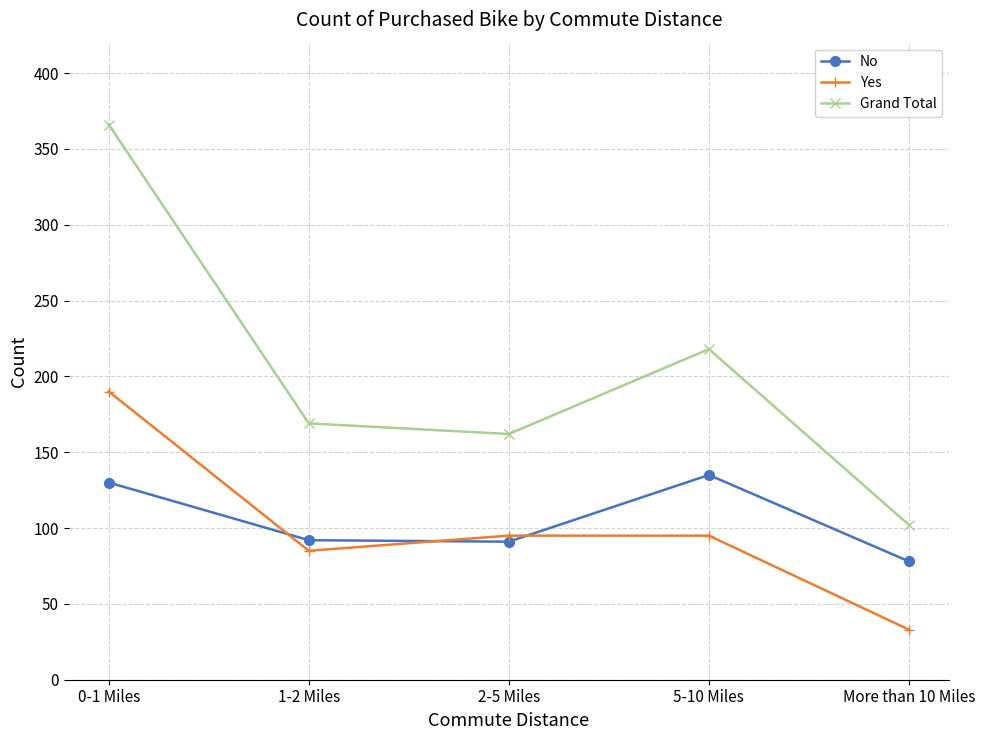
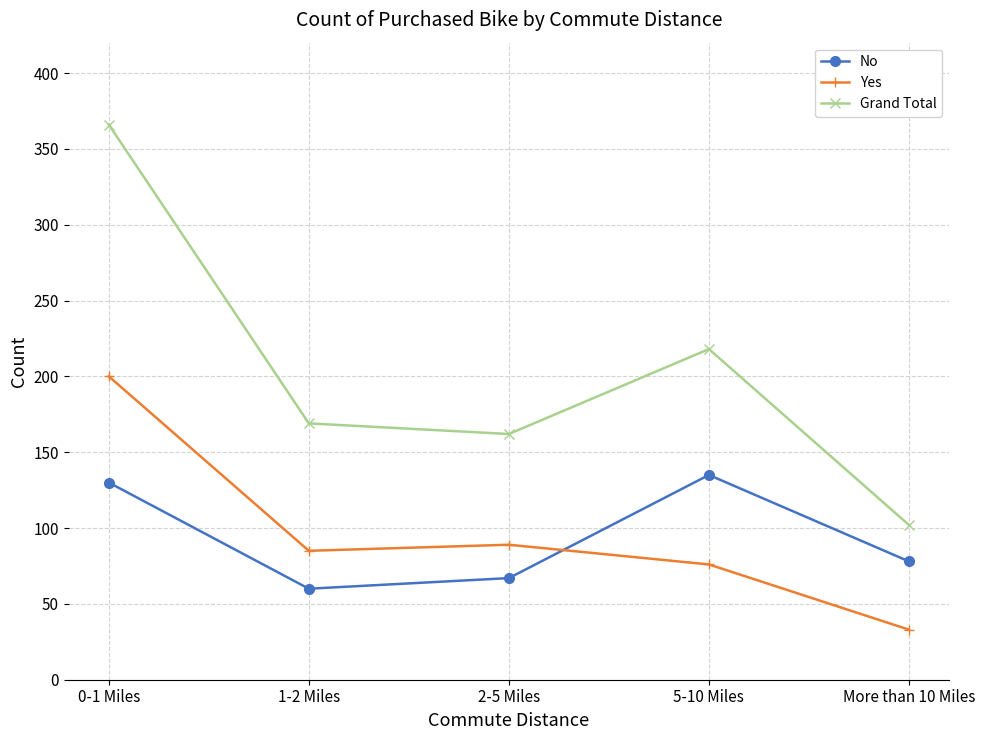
  {
    "No": {
      "0-1 Miles": 130,
-     "1-2 Miles": 92,
-     "2-5 Miles": 91,
+     "1-2 Miles": 60,
+     "2-5 Miles": 67,
      "5-10 Miles": 135,
      "More than 10 Miles": 78
    },
    "Yes": {
-     "0-1 Miles": 190,
+     "0-1 Miles": 200,
      "1-2 Miles": 85,
-     "2-5 Miles": 95,
-     "5-10 Miles": 95,
+     "2-5 Miles": 89,
+     "5-10 Miles": 76,
      "More than 10 Miles": 33
    },
    "Grand Total": {
      "0-1 Miles": 366,
      "1-2 Miles": 169,
      "2-5 Miles": 162,
      "5-10 Miles": 218,
      "More than 10 Miles": 102
    }
  }
